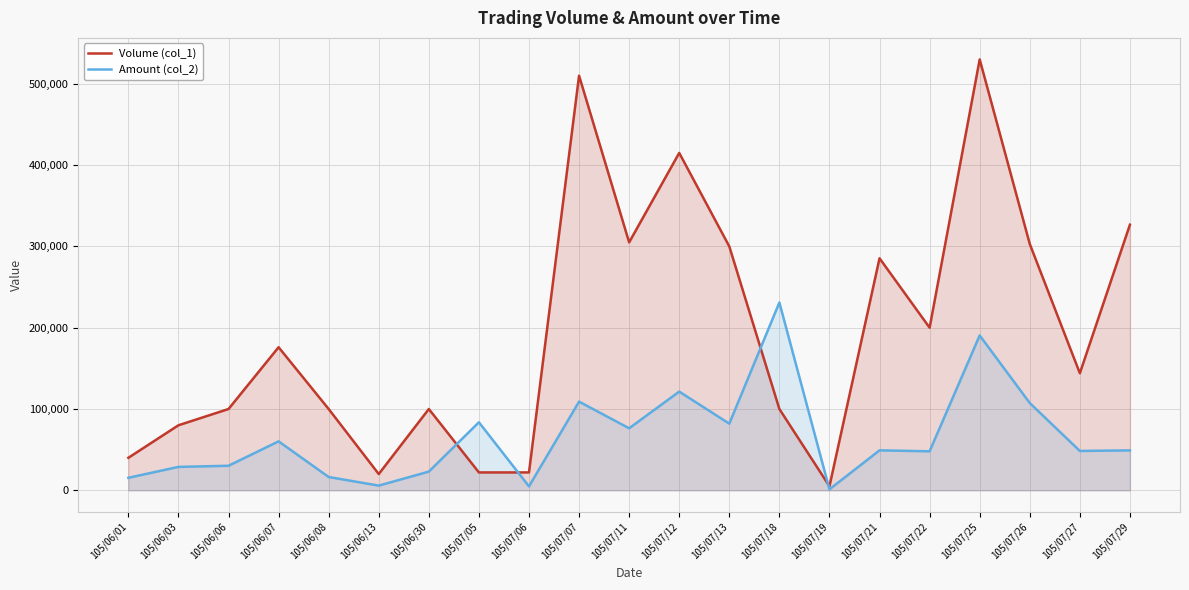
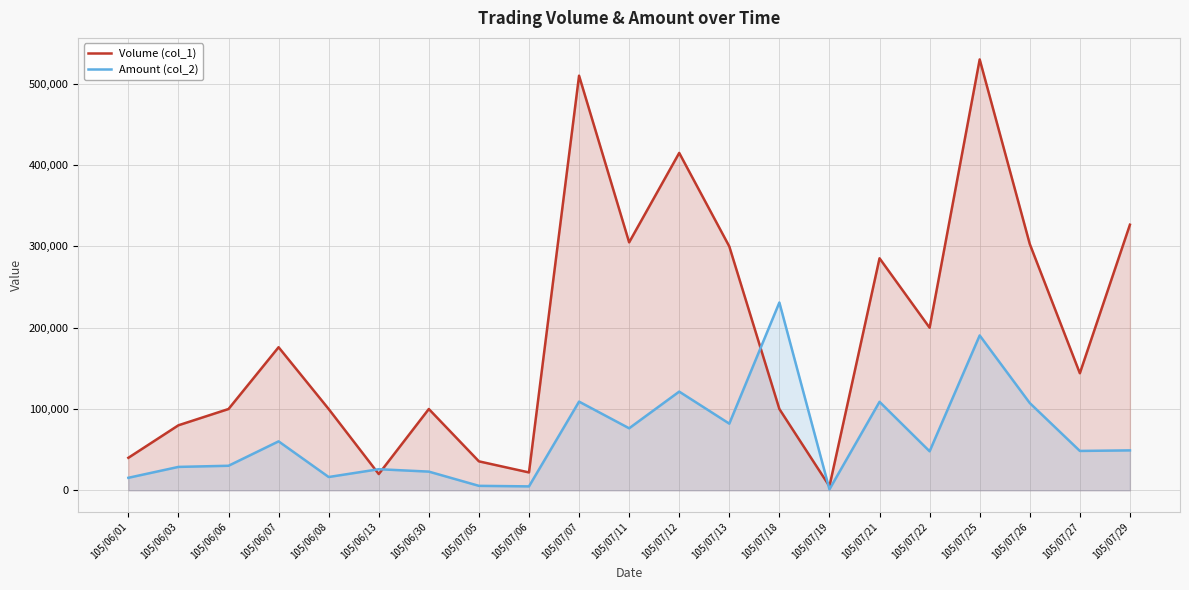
  {
    "Volume (col_1)": {
      "105/06/01": "40,000",
      "105/06/03": "80,000",
      "105/06/06": "100,000",
      "105/06/07": "180,000",
      "105/06/08": "100,000",
      "105/06/13": "20,000",
      "105/06/30": "100,000",
-     "105/07/05": "20,000",
+     "105/07/05": "40,000",
      "105/07/06": "20,000",
      "105/07/07": "510,000",
      "105/07/11": "310,000",
      "105/07/12": "420,000",
      "105/07/13": "300,000",
      "105/07/18": "100,000",
      "105/07/19": "10,000",
      "105/07/21": "290,000",
      "105/07/22": "200,000",
      "105/07/25": "530,000",
      "105/07/26": "300,000",
      "105/07/27": "140,000",
      "105/07/29": "330,000"
    },
    "Amount (col_2)": {
      "105/06/01": "20,000",
      "105/06/03": "30,000",
      "105/06/06": "30,000",
      "105/06/07": "60,000",
      "105/06/08": "20,000",
-     "105/06/13": "10,000",
+     "105/06/13": "30,000",
      "105/06/30": "20,000",
-     "105/07/05": "80,000",
+     "105/07/05": "10,000",
      "105/07/06": "0",
      "105/07/07": "110,000",
      "105/07/11": "80,000",
      "105/07/12": "120,000",
      "105/07/13": "80,000",
      "105/07/18": "230,000",
      "105/07/19": "0",
-     "105/07/21": "50,000",
+     "105/07/21": "110,000",
      "105/07/22": "50,000",
      "105/07/25": "190,000",
      "105/07/26": "110,000",
      "105/07/27": "50,000",
      "105/07/29": "50,000"
    }
  }
